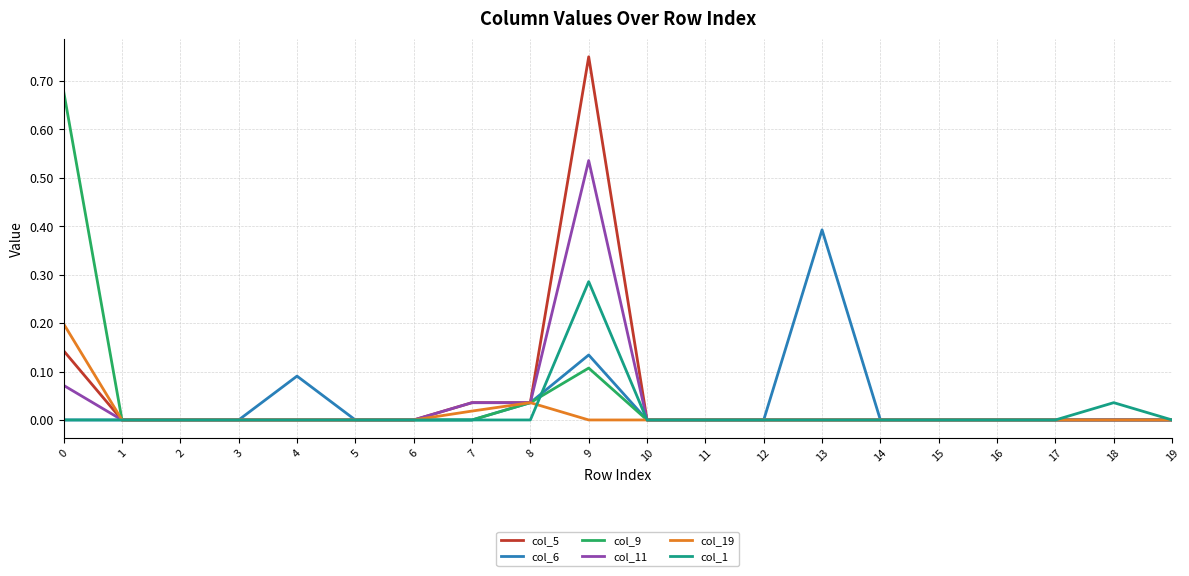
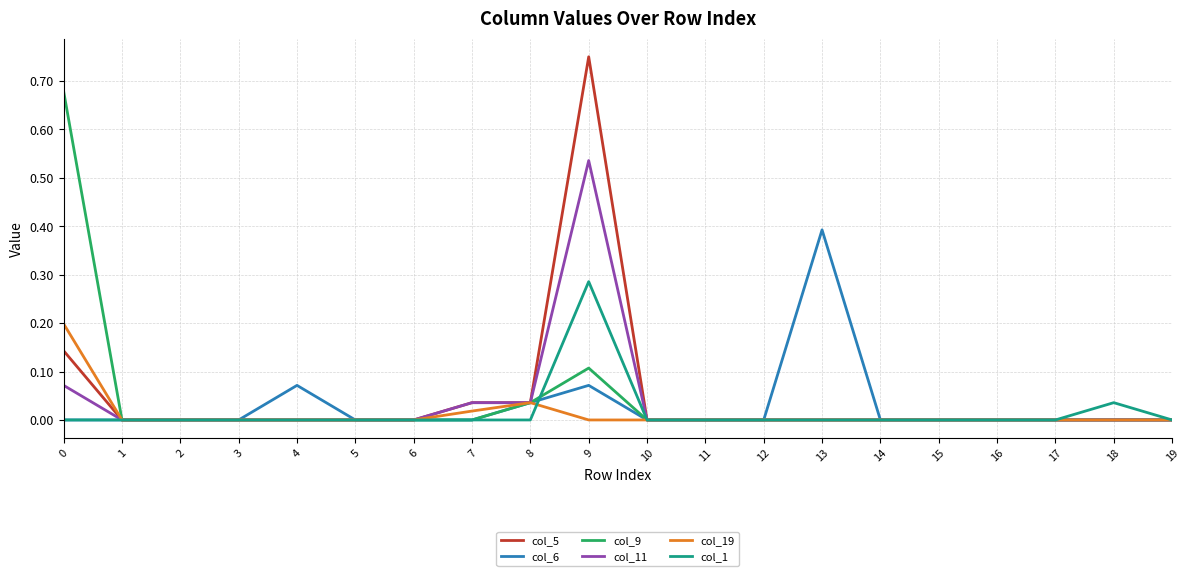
  {
    "col_5": {
      "0": 0.14,
      "9": 0.75
    },
    "col_6": {
-     "4": 0.09,
-     "9": 0.13,
+     "4": 0.07,
+     "9": 0.07,
      "13": 0.39
    },
    "col_11": {
      "0": 0.07,
      "9": 0.54
    },
    "col_19": {
      "0": 0.20,
      "7": 0.02,
      "9": 0.00
    }
  }
